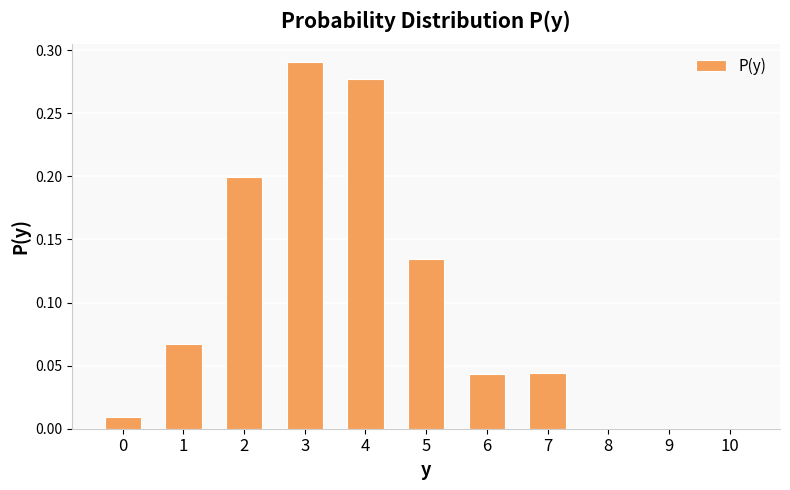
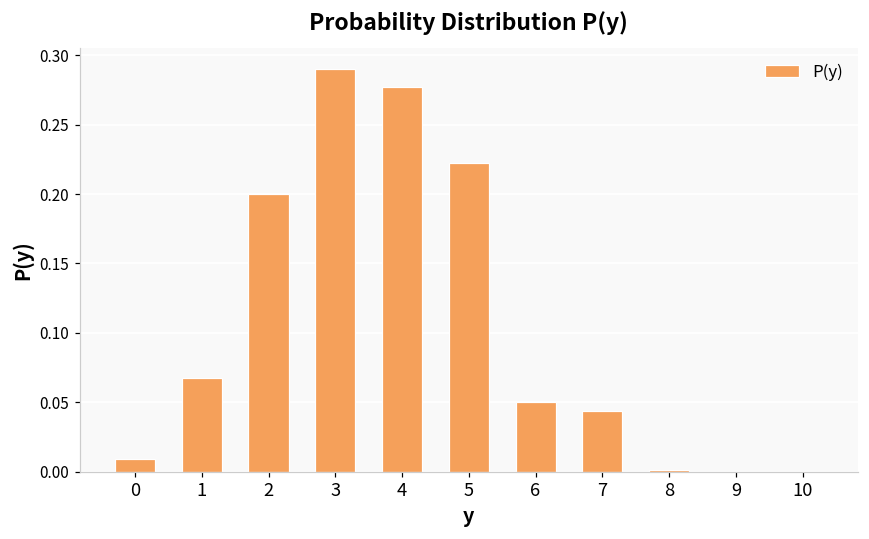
  {
    "0": 0.009,
    "1": 0.067,
    "2": 0.200,
    "3": 0.290,
    "4": 0.277,
-   "5": 0.134,
-   "6": 0.043,
+   "5": 0.223,
+   "6": 0.050,
    "7": 0.044
  }
